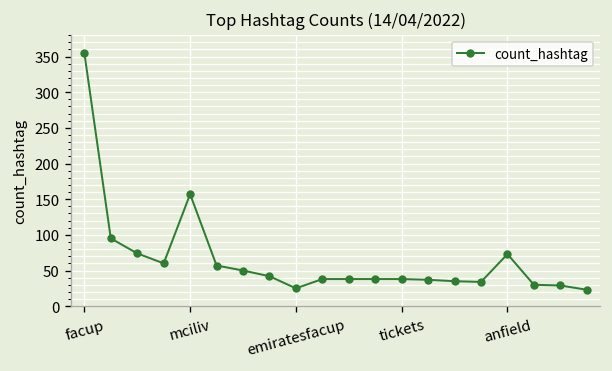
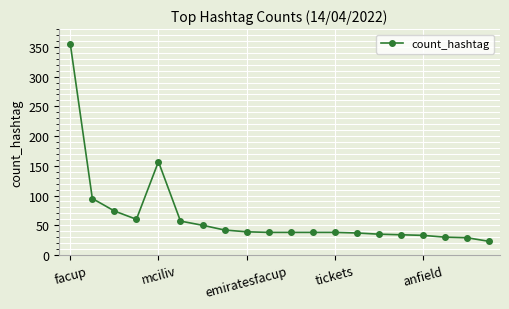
  {
    "facup": 360,
    "mciliv": 160,
-   "emiratesfacup": 30,
+   "emiratesfacup": 40,
    "tickets": 40,
-   "anfield": 70
+   "anfield": 30
  }
